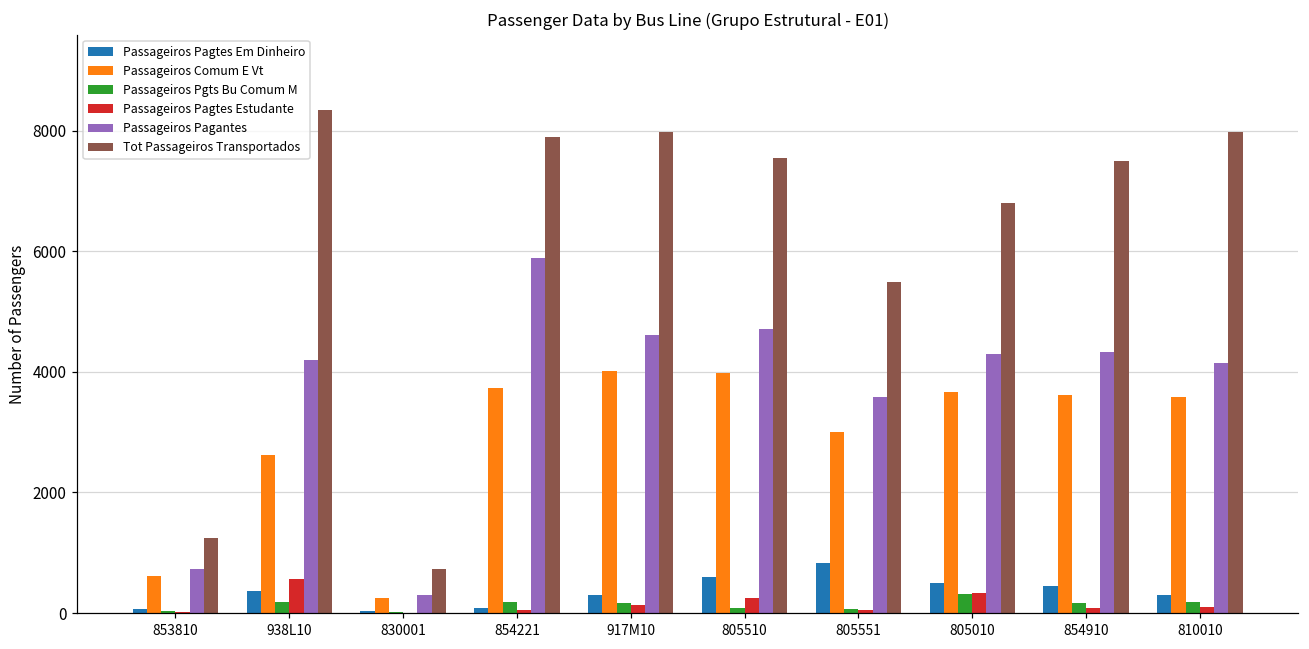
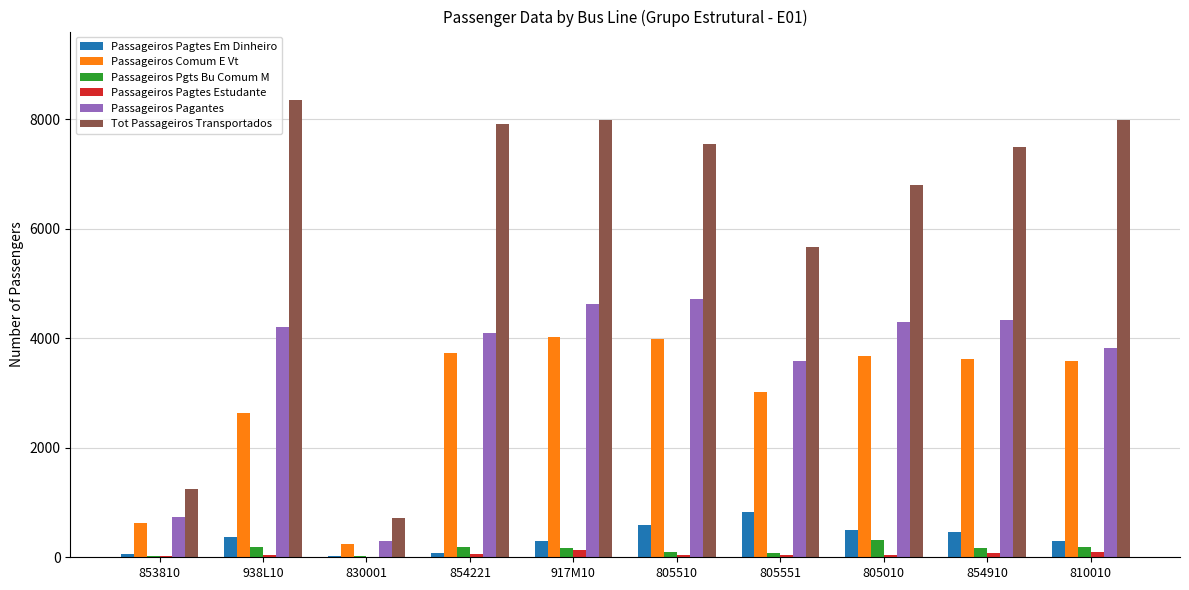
  {
    "Passageiros Pagtes Em Dinheiro": {
      "853810": 100,
      "938L10": 400,
      "854221": 100,
      "917M10": 300,
      "805510": 600,
      "805551": 800,
      "805010": 500,
      "854910": 500,
      "810010": 300
    },
    "Passageiros Comum E Vt": {
      "853810": 600,
      "938L10": 2600,
      "830001": 300,
      "854221": 3700,
      "917M10": 4000,
      "805510": 4000,
      "805551": 3000,
      "805010": 3700,
      "854910": 3600,
      "810010": 3600
    },
    "Passageiros Pgts Bu Comum M": {
      "938L10": 200,
      "854221": 200,
      "917M10": 200,
      "805510": 100,
      "805551": 100,
      "805010": 300,
      "854910": 200,
      "810010": 200
    },
    "Passageiros Pagtes Estudante": {
-     "938L10": 600,
+     "938L10": 0,
      "854221": 100,
      "917M10": 100,
-     "805510": 200,
+     "805510": 0,
      "805551": 0,
-     "805010": 300,
+     "805010": 0,
      "854910": 100,
      "810010": 100
    },
    "Passageiros Pagantes": {
      "853810": 700,
      "938L10": 4200,
      "830001": 300,
-     "854221": 5900,
+     "854221": 4100,
      "917M10": 4600,
      "805510": 4700,
      "805551": 3600,
      "805010": 4300,
      "854910": 4300,
-     "810010": 4200
+     "810010": 3800
    },
    "Tot Passageiros Transportados": {
      "853810": 1200,
      "938L10": 8300,
      "830001": 700,
      "854221": 7900,
      "917M10": 8000,
      "805510": 7500,
-     "805551": 5500,
+     "805551": 5700,
      "805010": 6800,
      "854910": 7500,
      "810010": 8000
    }
  }
